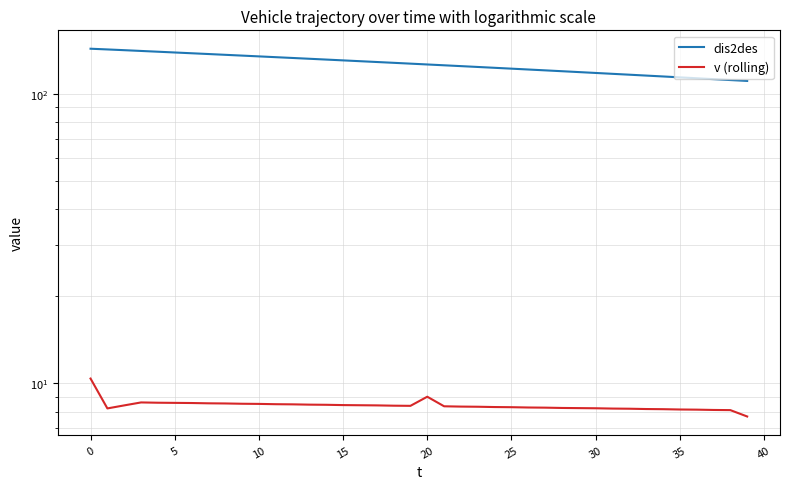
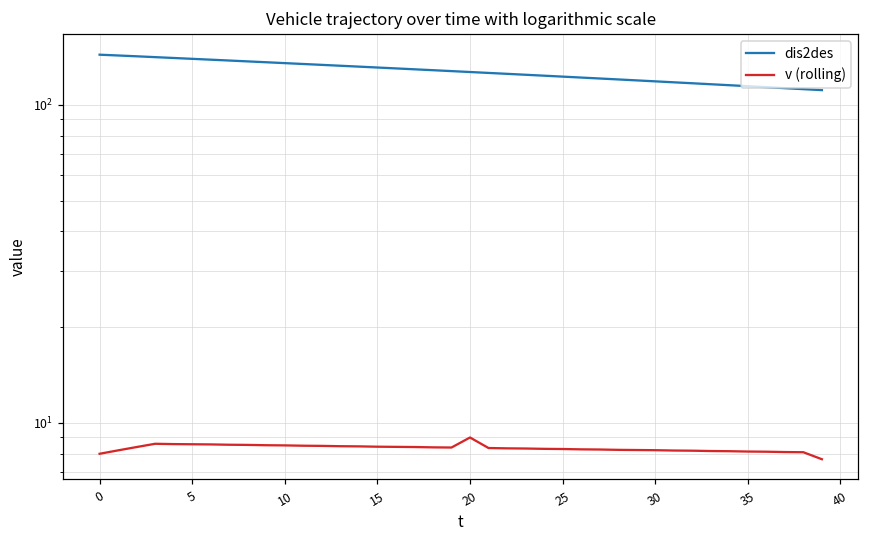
  {
    "dis2des": {
      "0": 140,
      "5": 140,
      "10": 140,
      "15": 130,
      "20": 130,
      "25": 123,
      "30": 118
    },
    "v (rolling)": {
-     "0": 10.4,
+     "0": 8.0,
      "5": 8.6,
      "10": 8.5,
      "15": 8.4,
      "20": 9.0,
      "25": 8.3,
      "30": 8.2,
      "35": 8.1
    }
  }
